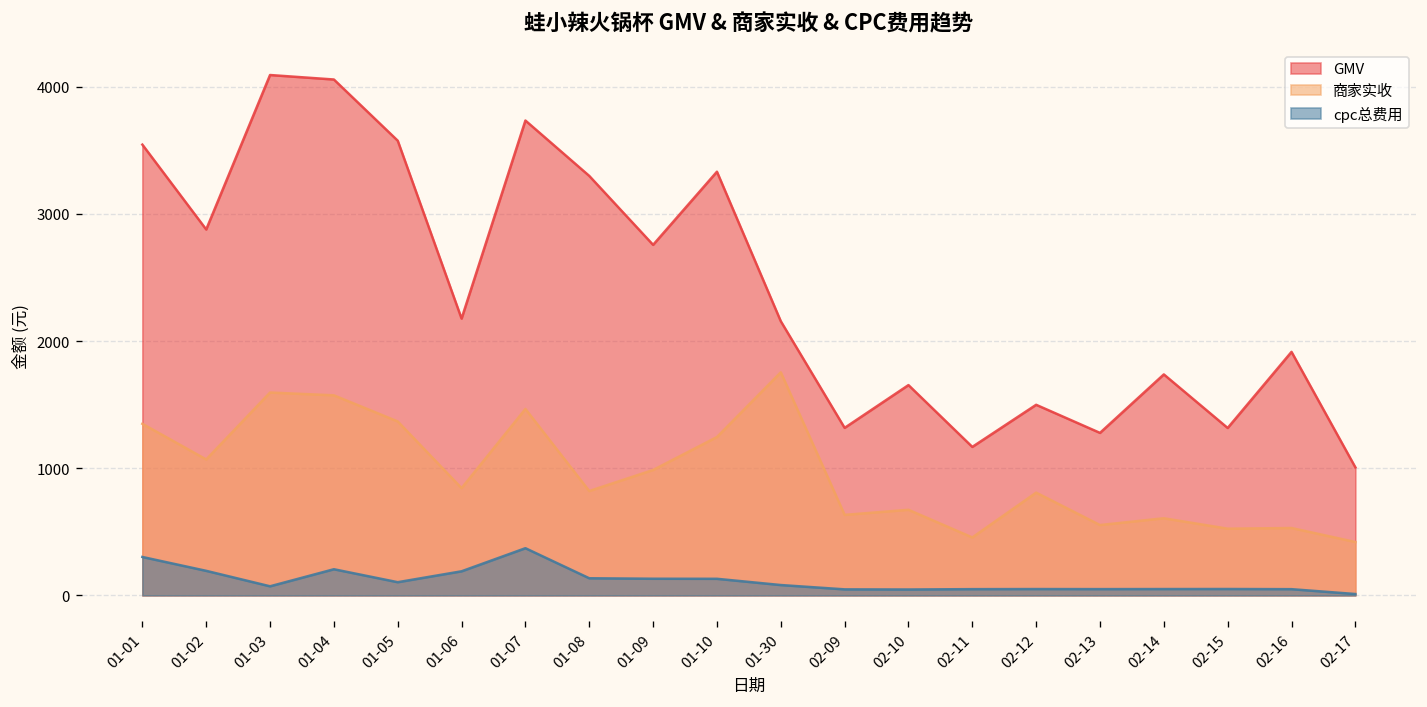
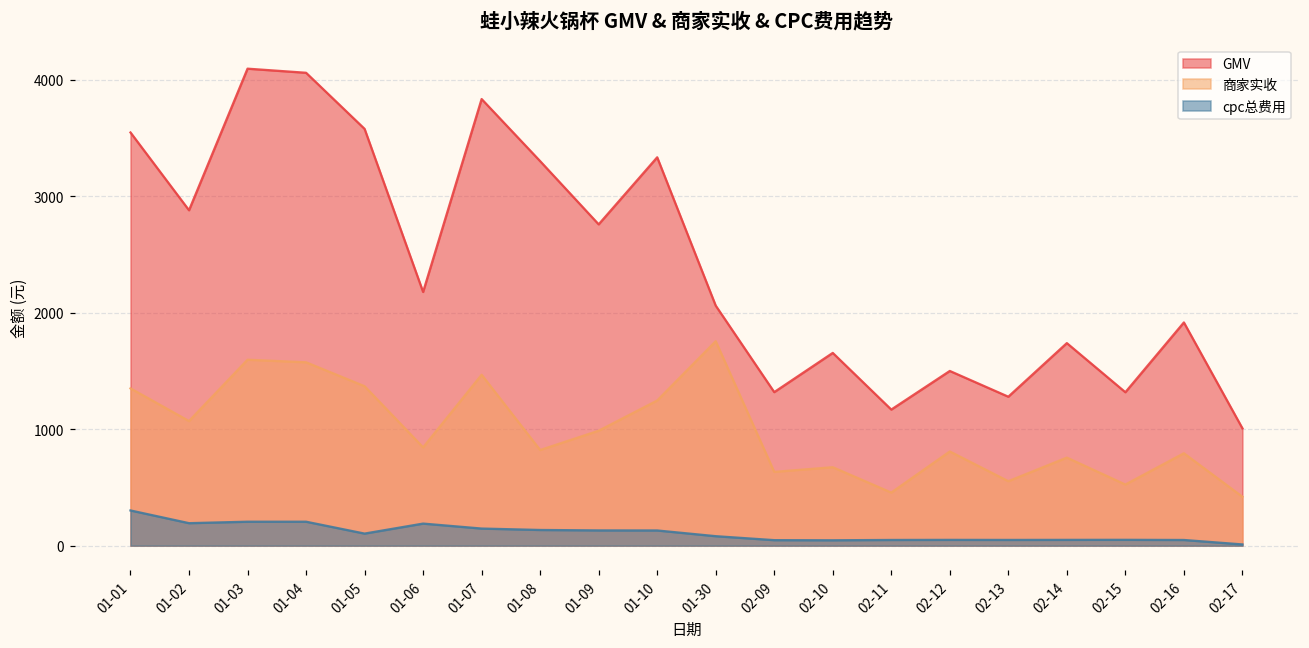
  {
    "GMV": {
      "01-01": 3550,
      "01-02": 2880,
      "01-03": 4090,
      "01-04": 4060,
      "01-05": 3580,
      "01-06": 2180,
-     "01-07": 3740,
+     "01-07": 3830,
      "01-08": 3300,
      "01-09": 2760,
      "01-10": 3330,
-     "01-30": 2160,
+     "01-30": 2060,
      "02-09": 1320,
      "02-10": 1650,
      "02-11": 1170,
      "02-12": 1500,
      "02-13": 1280,
      "02-14": 1740,
      "02-15": 1320,
      "02-16": 1920,
      "02-17": 1010
    },
    "商家实收": {
      "01-01": 1350,
      "01-02": 1070,
      "01-03": 1600,
      "01-04": 1570,
      "01-05": 1370,
      "01-06": 840,
      "01-07": 1470,
      "01-08": 820,
      "01-09": 990,
      "01-10": 1250,
      "01-30": 1750,
      "02-09": 630,
      "02-10": 670,
      "02-11": 460,
      "02-12": 810,
      "02-13": 550,
-     "02-14": 610,
+     "02-14": 760,
      "02-15": 520,
-     "02-16": 530,
+     "02-16": 790,
      "02-17": 420
    },
    "cpc总费用": {
      "01-01": 300,
      "01-02": 190,
-     "01-03": 70,
+     "01-03": 210,
      "01-04": 210,
      "01-05": 100,
      "01-06": 190,
-     "01-07": 370,
+     "01-07": 150,
      "01-08": 130,
      "01-09": 130,
      "01-10": 130,
      "01-30": 80,
      "02-09": 50,
      "02-10": 50,
      "02-11": 50,
      "02-12": 50,
      "02-13": 50,
      "02-14": 50,
      "02-15": 50,
      "02-16": 50,
      "02-17": 10
    }
  }
